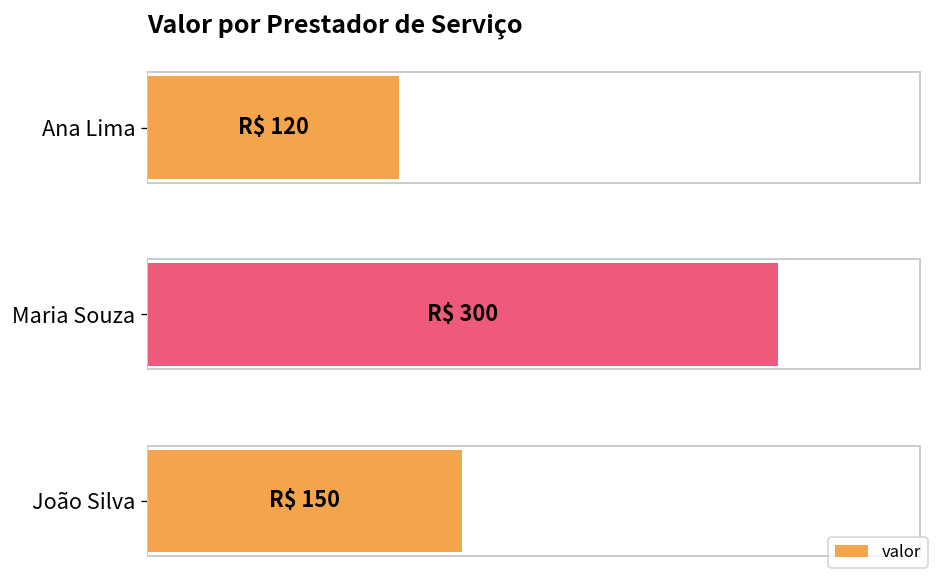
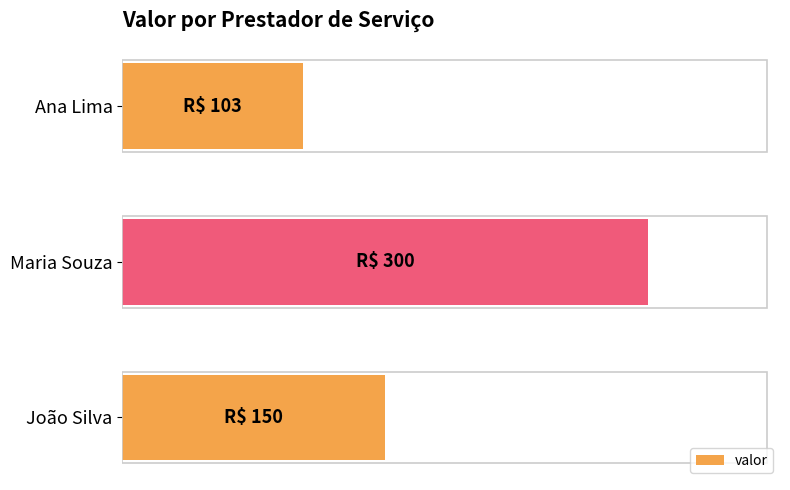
  {
-   "Ana Lima": 120,
+   "Ana Lima": 103,
    "Maria Souza": 300,
    "João Silva": 150
  }
